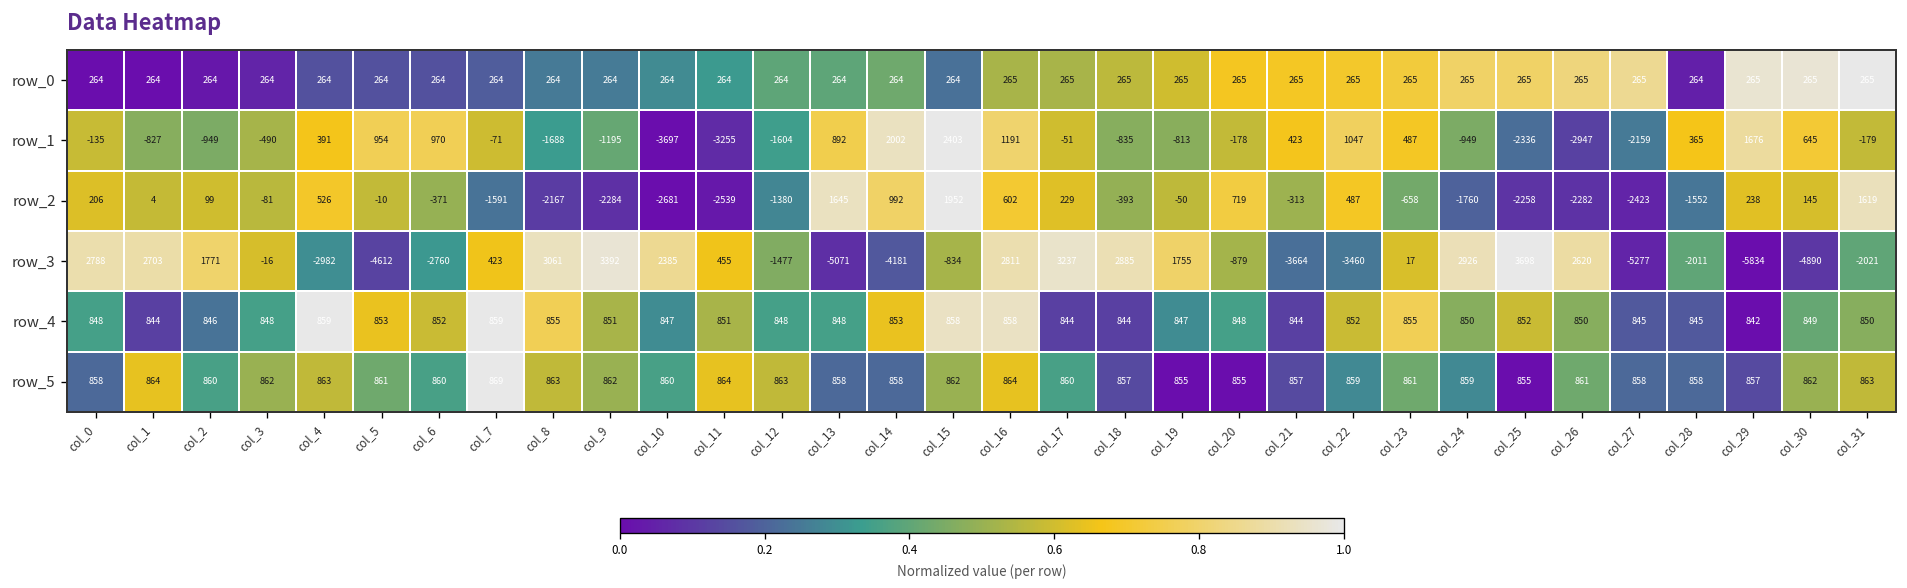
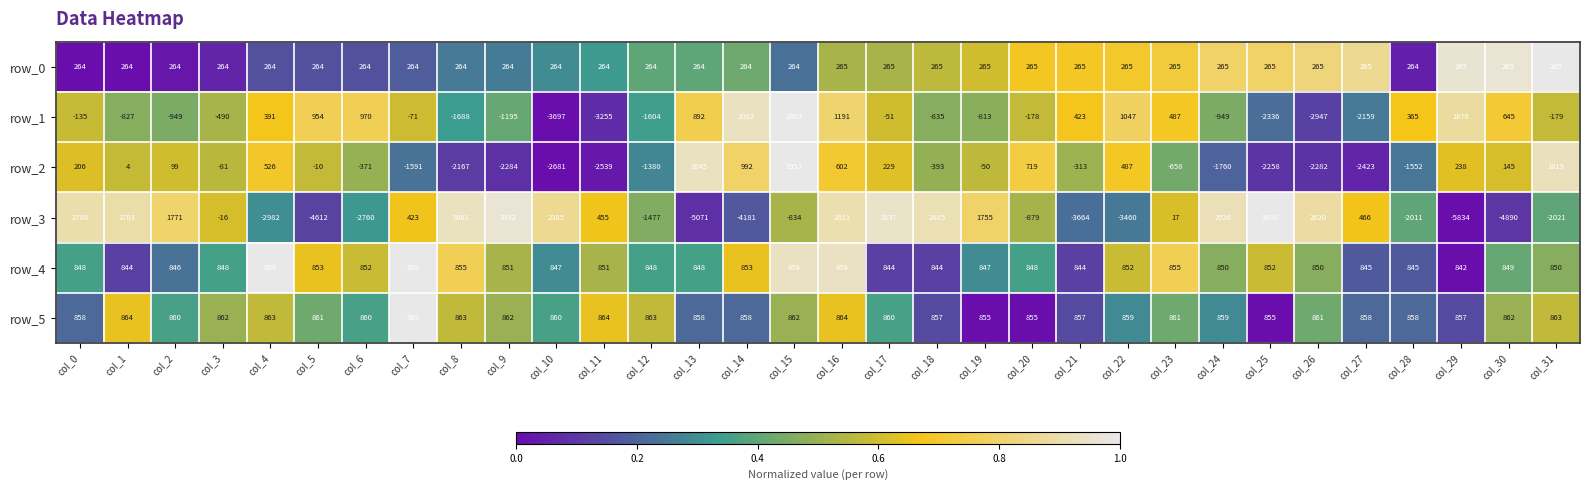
  {
    "row_0": {
      "col_0": 264,
      "col_1": 264,
      "col_2": 264,
      "col_3": 264,
      "col_4": 264,
      "col_5": 264,
      "col_6": 264,
      "col_7": 264,
      "col_8": 264,
      "col_9": 264,
      "col_10": 264,
      "col_11": 264,
      "col_12": 264,
      "col_13": 264,
      "col_14": 264,
      "col_15": 264,
      "col_16": 265,
      "col_17": 265,
      "col_18": 265,
      "col_19": 265,
      "col_20": 265,
      "col_21": 265,
      "col_22": 265,
      "col_23": 265,
      "col_24": 265,
      "col_25": 265,
      "col_26": 265,
      "col_27": 265,
      "col_28": 264
    },
    "row_1": {
      "col_0": -135,
      "col_1": -827,
      "col_2": -949,
      "col_3": -490,
      "col_4": 391,
      "col_5": 954,
      "col_6": 970,
      "col_7": -71,
      "col_8": -1688,
      "col_9": -1195,
      "col_10": -3697,
      "col_11": -3255,
      "col_12": -1604,
      "col_13": 892,
      "col_14": 2002,
      "col_16": 1191,
      "col_17": -51,
      "col_18": -835,
      "col_19": -813,
      "col_20": -178,
      "col_21": 423,
      "col_22": 1047,
      "col_23": 487,
      "col_24": -949,
      "col_25": -2336,
      "col_26": -2947,
      "col_27": -2159,
      "col_28": 365,
      "col_29": 1676,
      "col_30": 645,
      "col_31": -179
    },
    "row_2": {
      "col_0": 206,
      "col_1": 4,
      "col_2": 99,
      "col_3": -81,
      "col_4": 526,
      "col_5": -10,
      "col_6": -371,
      "col_7": -1591,
      "col_8": -2167,
      "col_9": -2284,
      "col_10": -2681,
      "col_11": -2539,
      "col_12": -1380,
      "col_13": 1645,
      "col_14": 992,
      "col_16": 602,
      "col_17": 229,
      "col_18": -393,
      "col_19": -50,
      "col_20": 719,
      "col_21": -313,
      "col_22": 487,
      "col_23": -658,
      "col_24": -1760,
      "col_25": -2258,
      "col_26": -2282,
      "col_27": -2423,
      "col_28": -1552,
      "col_29": 238,
      "col_30": 145,
      "col_31": 1619
    },
    "row_3": {
      "col_0": 2788,
      "col_1": 2703,
      "col_2": 1771,
      "col_3": -16,
      "col_4": -2982,
      "col_5": -4612,
      "col_6": -2760,
      "col_7": 423,
      "col_8": 3061,
      "col_10": 2385,
      "col_11": 455,
      "col_12": -1477,
      "col_13": -5071,
      "col_14": -4181,
      "col_15": -834,
      "col_16": 2811,
      "col_17": 3237,
      "col_18": 2885,
      "col_19": 1755,
      "col_20": -879,
      "col_21": -3664,
      "col_22": -3460,
      "col_23": 17,
      "col_24": 2926,
      "col_26": 2620,
-     "col_27": -5277,
+     "col_27": 466,
      "col_28": -2011,
      "col_29": -5834,
      "col_30": -4890,
      "col_31": -2021
    },
    "row_4": {
      "col_0": 848,
      "col_1": 844,
      "col_2": 846,
      "col_3": 848,
      "col_5": 853,
      "col_6": 852,
      "col_8": 855,
      "col_9": 851,
      "col_10": 847,
      "col_11": 851,
      "col_12": 848,
      "col_13": 848,
      "col_14": 853,
      "col_15": 858,
      "col_16": 858,
      "col_17": 844,
      "col_18": 844,
      "col_19": 847,
      "col_20": 848,
      "col_21": 844,
      "col_22": 852,
      "col_23": 855,
      "col_24": 850,
      "col_25": 852,
      "col_26": 850,
      "col_27": 845,
      "col_28": 845,
      "col_29": 842,
      "col_30": 849,
      "col_31": 850
    },
    "row_5": {
      "col_0": 858,
      "col_1": 864,
      "col_2": 860,
      "col_3": 862,
      "col_4": 863,
      "col_5": 861,
      "col_6": 860,
      "col_8": 863,
      "col_9": 862,
      "col_10": 860,
      "col_11": 864,
      "col_12": 863,
      "col_13": 858,
      "col_14": 858,
      "col_15": 862,
      "col_16": 864,
      "col_17": 860,
      "col_18": 857,
      "col_19": 855,
      "col_20": 855,
      "col_21": 857,
      "col_22": 859,
      "col_23": 861,
      "col_24": 859,
      "col_25": 855,
      "col_26": 861,
      "col_27": 858,
      "col_28": 858,
      "col_29": 857,
      "col_30": 862,
      "col_31": 863
    }
  }
